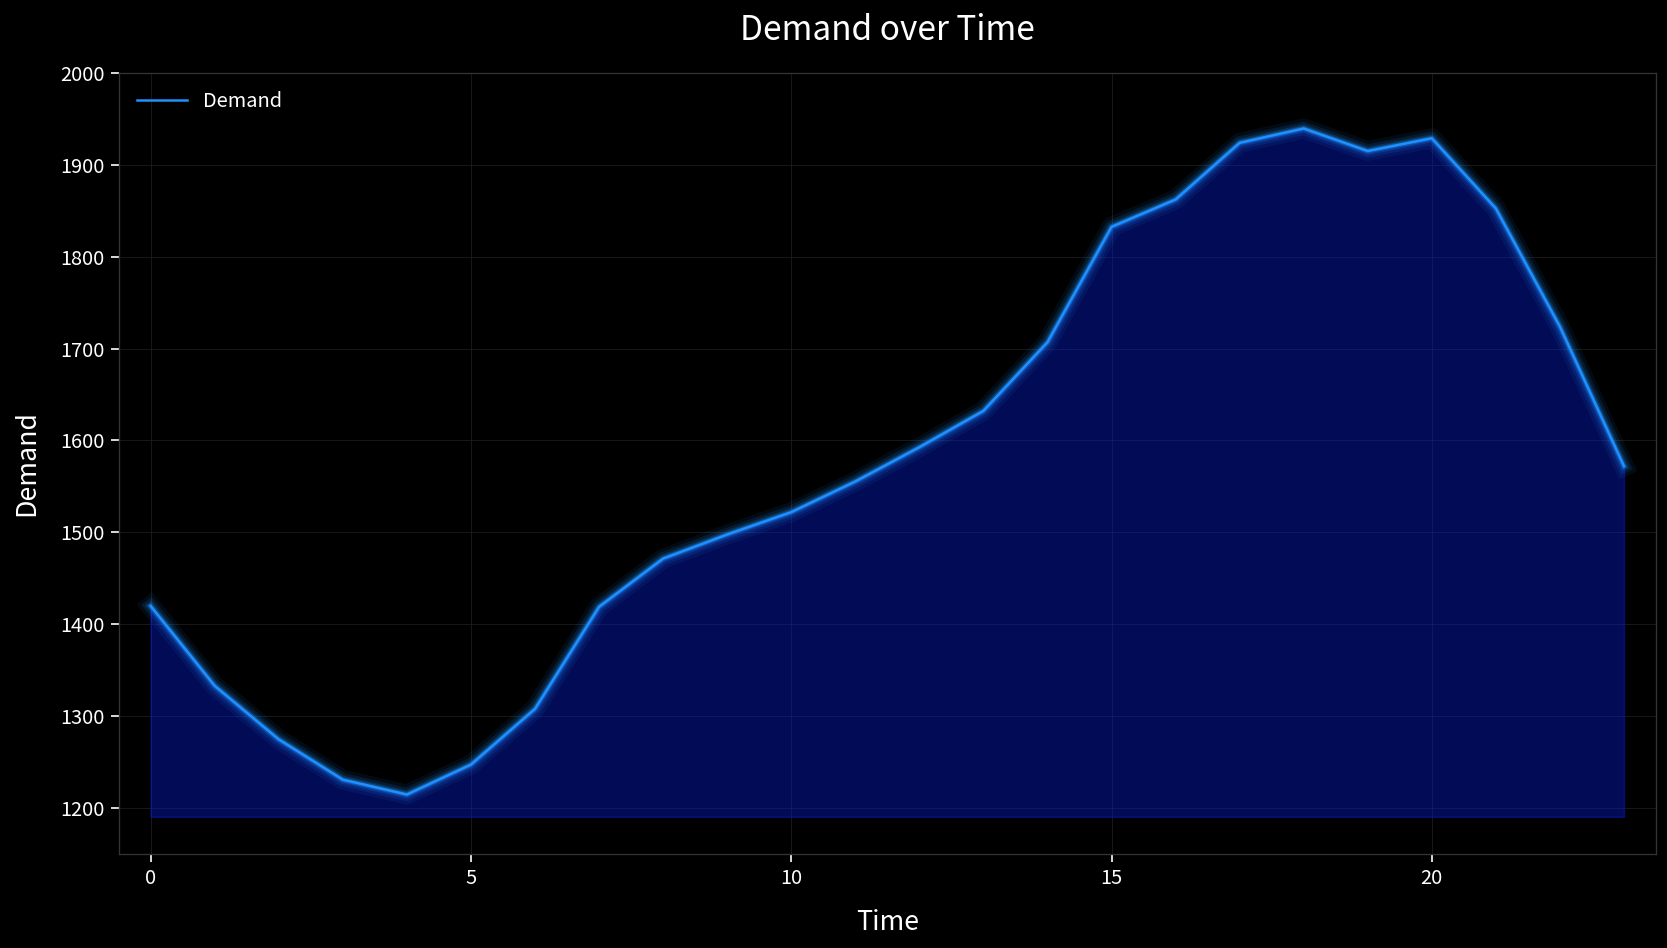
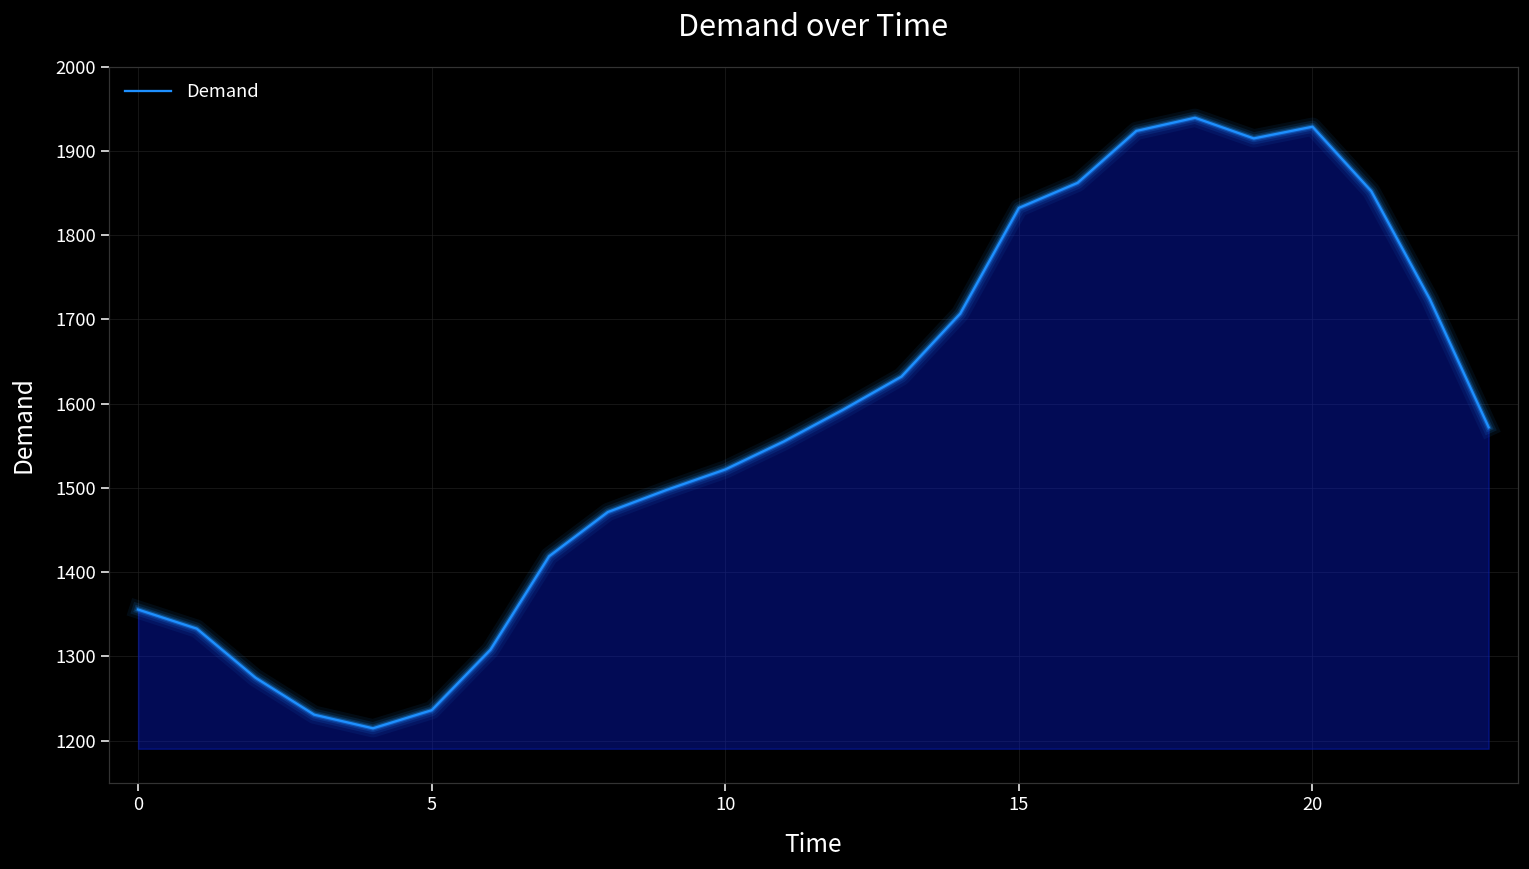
  {
-   "0": 1420,
-   "5": 1250,
+   "0": 1360,
+   "5": 1240,
    "10": 1520,
    "15": 1830,
    "20": 1930
  }
